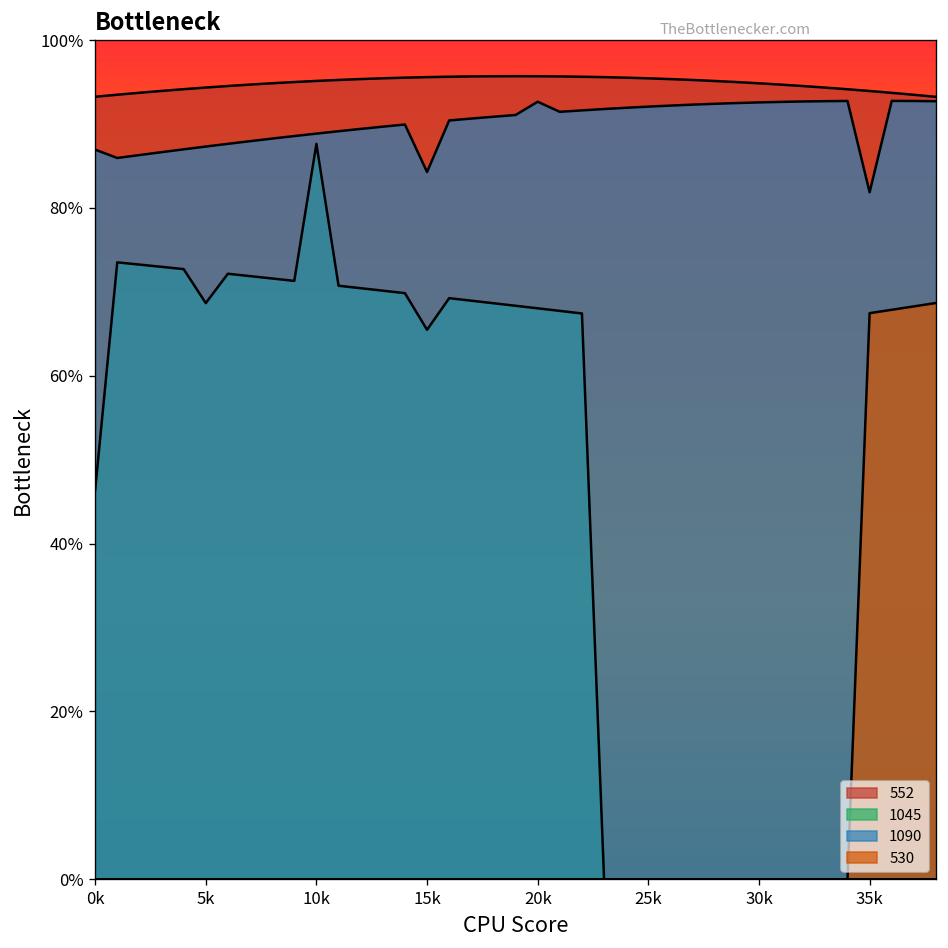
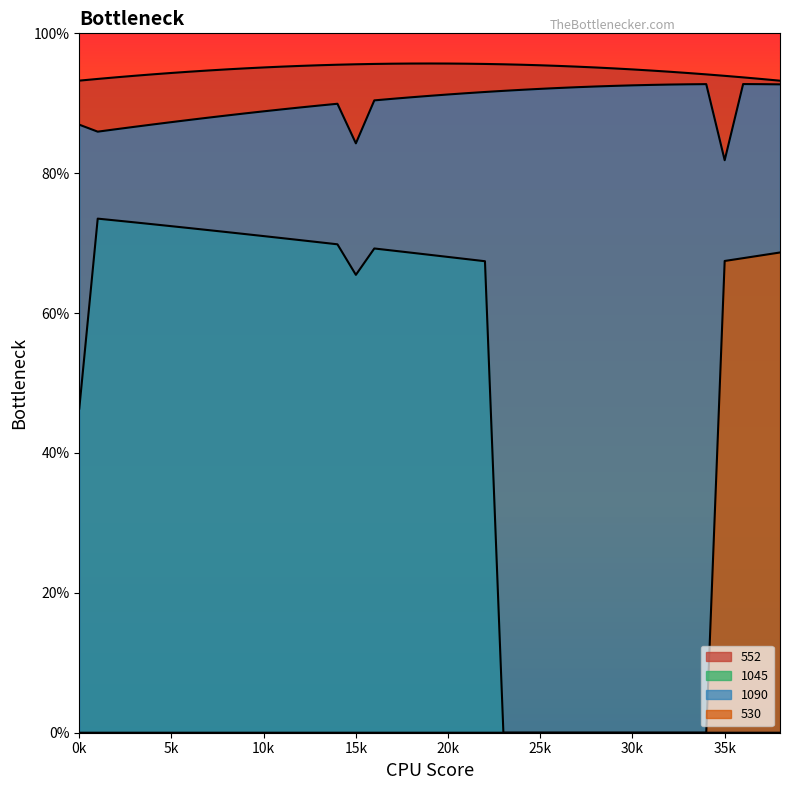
  {
    "1045": {
      "0k": "46%",
-     "5k": "69%",
-     "10k": "88%",
+     "5k": "72%",
+     "10k": "71%",
      "15k": "65%",
      "20k": "68%",
      "35k": "0%"
    },
    "1090": {
      "0k": "87%",
      "5k": "87%",
      "10k": "89%",
      "15k": "84%",
-     "20k": "93%",
+     "20k": "91%",
      "25k": "92%",
      "30k": "93%",
      "35k": "82%"
    }
  }
